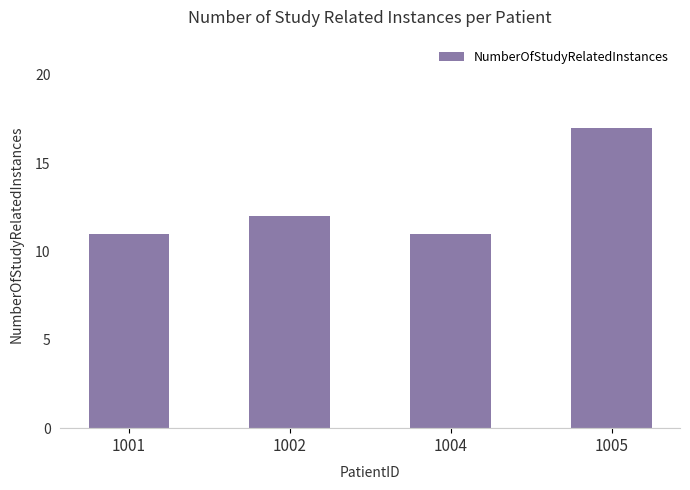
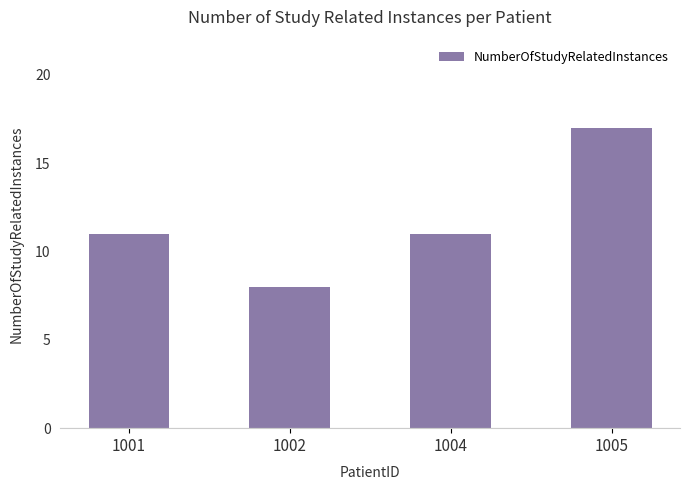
  {
    "1001": 11,
-   "1002": 12,
+   "1002": 8,
    "1004": 11,
    "1005": 17
  }
